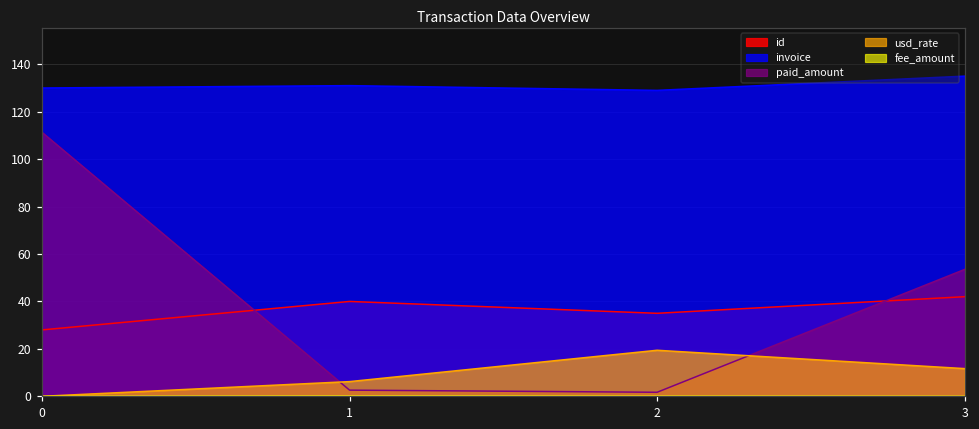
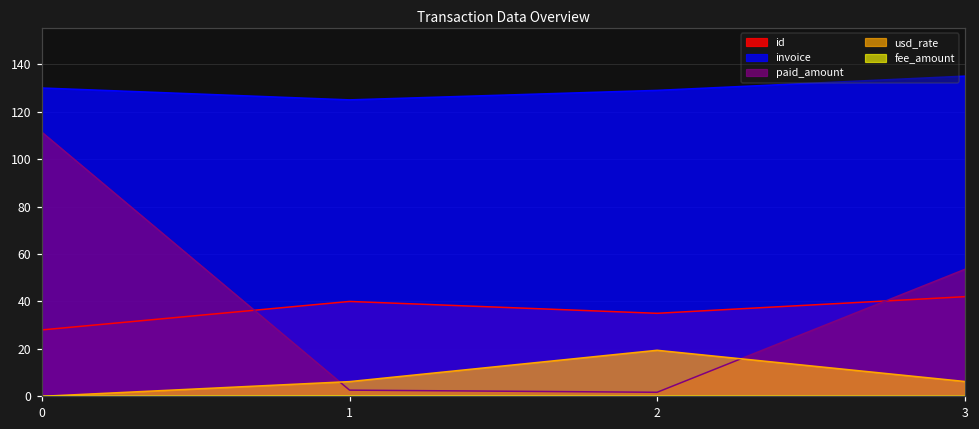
  {
    "id": {
      "0": 28,
      "1": 40,
      "2": 35,
      "3": 42
    },
    "invoice": {
      "0": 130,
-     "1": 131,
+     "1": 125,
      "2": 129,
      "3": 135
    },
    "paid_amount": {
      "0": 111,
      "1": 3,
      "2": 2,
      "3": 54
    },
    "usd_rate": {
      "1": 6,
      "2": 19,
-     "3": 12
+     "3": 6
    },
    "fee_amount": {
      "1": 0,
      "2": 0,
      "3": 0
    }
  }
